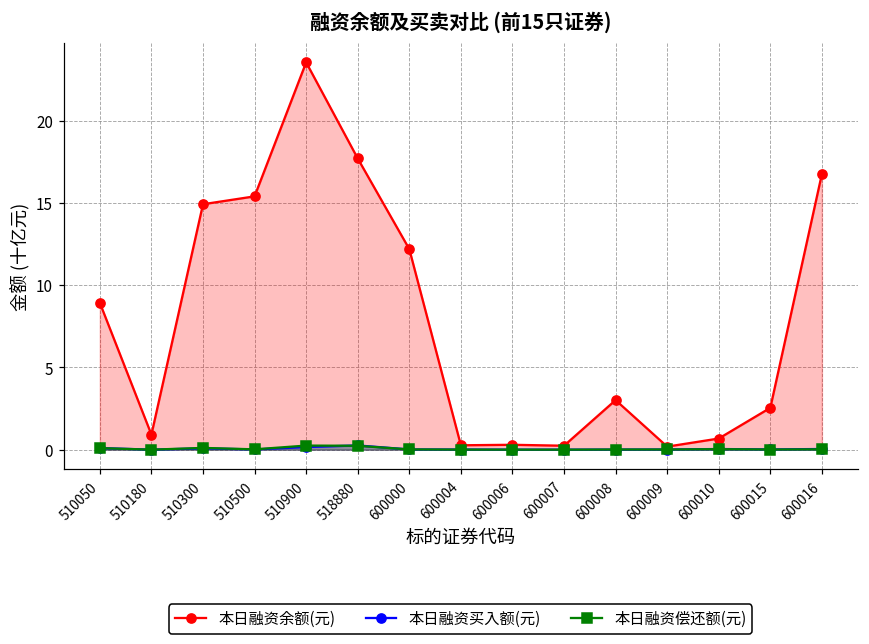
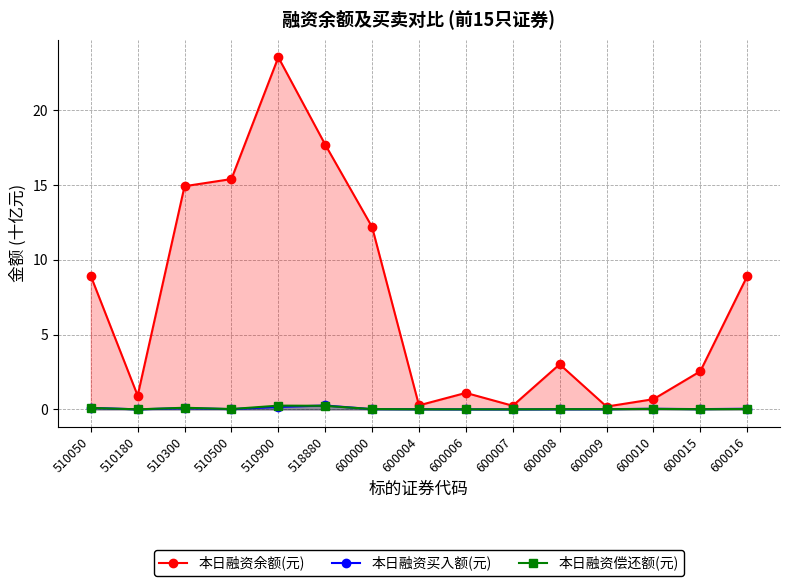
  {
    "本日融资余额(元)": {
      "510050": 8.9,
      "510180": 0.9,
      "510300": 14.9,
      "510500": 15.4,
      "510900": 23.5,
      "518880": 17.7,
      "600000": 12.2,
      "600004": 0.3,
-     "600006": 0.3,
+     "600006": 1.1,
      "600007": 0.2,
      "600008": 3.0,
      "600009": 0.2,
      "600010": 0.7,
      "600015": 2.5,
-     "600016": 16.8
+     "600016": 8.9
    }
  }
